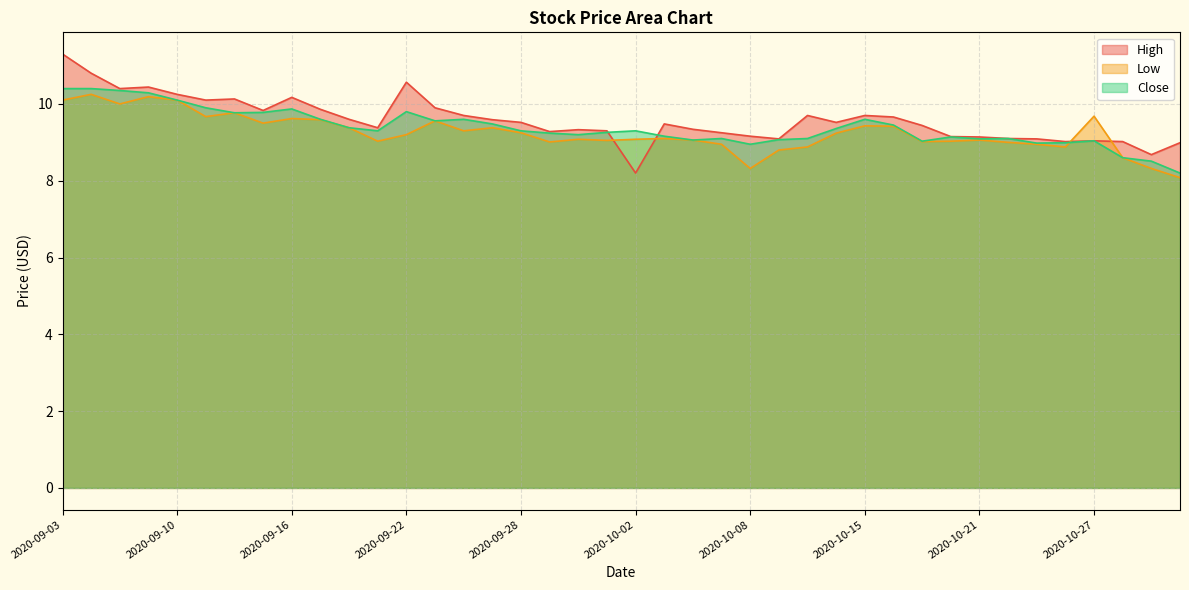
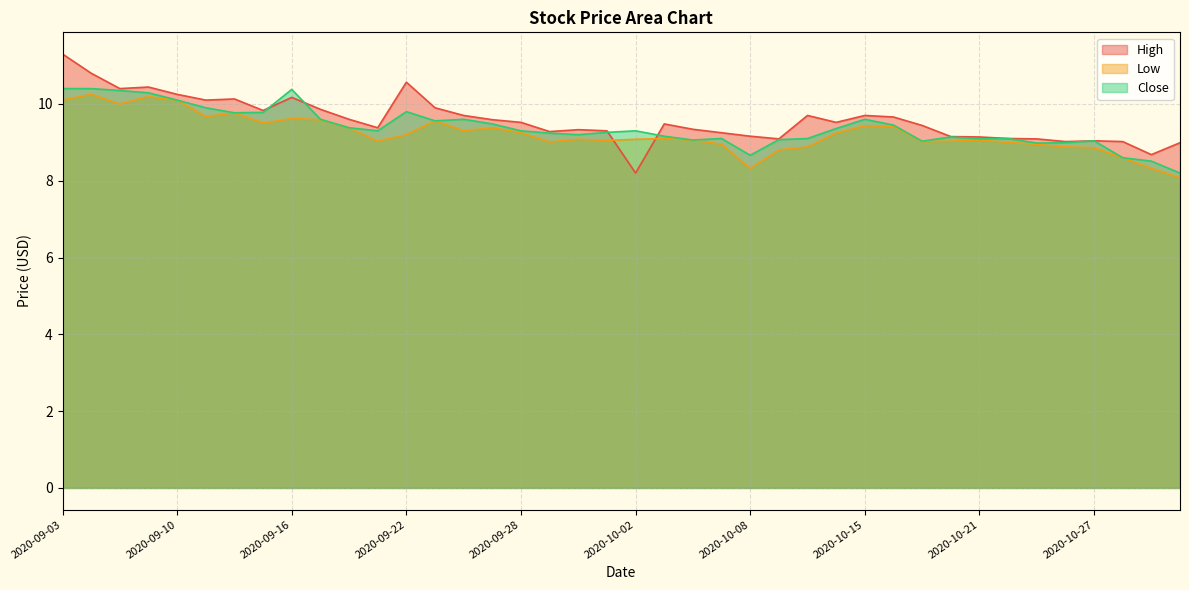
  {
    "High": {
      "2020-09-03": 11.3,
      "2020-09-10": 10.3,
      "2020-09-16": 10.2,
      "2020-09-22": 10.6,
      "2020-09-28": 9.5,
      "2020-10-02": 8.2,
      "2020-10-08": 9.2,
      "2020-10-15": 9.7
    },
    "Low": {
      "2020-09-03": 10.1,
      "2020-09-16": 9.6,
      "2020-09-22": 9.2,
      "2020-10-02": 9.1,
      "2020-10-08": 8.3,
      "2020-10-15": 9.4,
-     "2020-10-27": 9.7
+     "2020-10-27": 8.9
    },
    "Close": {
      "2020-09-03": 10.4,
-     "2020-09-16": 9.9,
+     "2020-09-16": 10.4,
      "2020-09-22": 9.8,
      "2020-10-02": 9.3,
-     "2020-10-08": 8.9,
+     "2020-10-08": 8.7,
      "2020-10-15": 9.6
    }
  }
